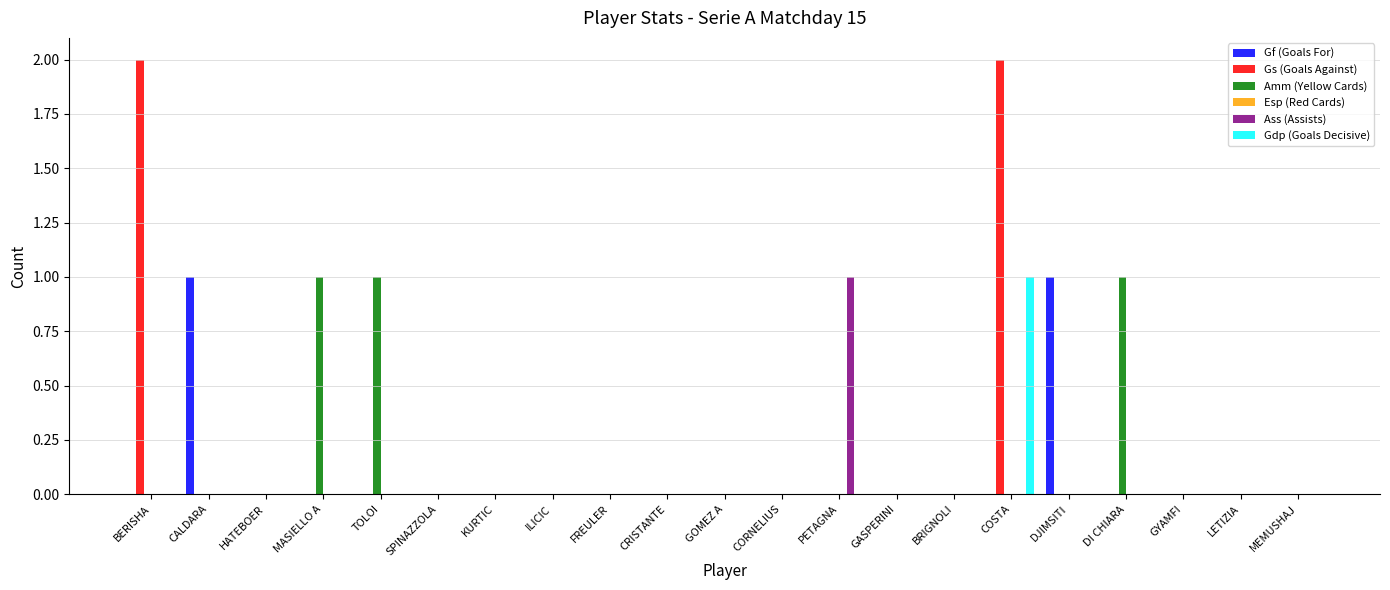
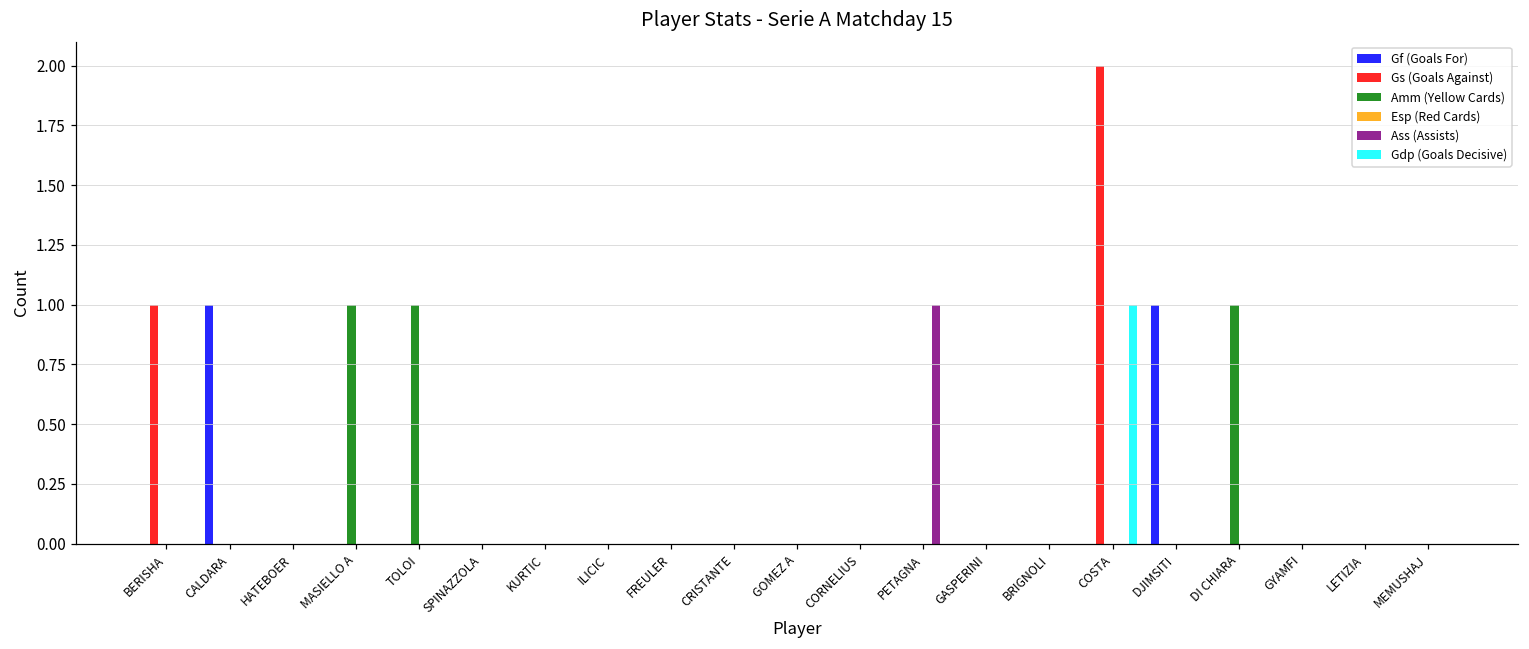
  {
    "Gf (Goals For)": {
      "BERISHA": 0,
      "CALDARA": 1,
      "HATEBOER": 0,
      "MASIELLO A": 0,
      "TOLOI": 0,
      "SPINAZZOLA": 0,
      "KURTIC": 0,
      "ILICIC": 0,
      "FREULER": 0,
      "CRISTANTE": 0,
      "GOMEZ A": 0,
      "CORNELIUS": 0,
      "PETAGNA": 0,
      "GASPERINI": 0,
      "BRIGNOLI": 0,
      "COSTA": 0,
      "DJIMSITI": 1,
      "DI CHIARA": 0,
      "GYAMFI": 0,
      "LETIZIA": 0,
      "MEMUSHAJ": 0
    },
    "Gs (Goals Against)": {
-     "BERISHA": 2,
+     "BERISHA": 1,
      "CALDARA": 0,
      "HATEBOER": 0,
      "MASIELLO A": 0,
      "TOLOI": 0,
      "SPINAZZOLA": 0,
      "KURTIC": 0,
      "ILICIC": 0,
      "FREULER": 0,
      "CRISTANTE": 0,
      "GOMEZ A": 0,
      "CORNELIUS": 0,
      "PETAGNA": 0,
      "GASPERINI": 0,
      "BRIGNOLI": 0,
      "COSTA": 2,
      "DJIMSITI": 0,
      "DI CHIARA": 0,
      "GYAMFI": 0,
      "LETIZIA": 0,
      "MEMUSHAJ": 0
    },
    "Amm (Yellow Cards)": {
      "BERISHA": 0,
      "CALDARA": 0,
      "HATEBOER": 0,
      "MASIELLO A": 1,
      "TOLOI": 1,
      "SPINAZZOLA": 0,
      "KURTIC": 0,
      "ILICIC": 0,
      "FREULER": 0,
      "CRISTANTE": 0,
      "GOMEZ A": 0,
      "CORNELIUS": 0,
      "PETAGNA": 0,
      "GASPERINI": 0,
      "BRIGNOLI": 0,
      "COSTA": 0,
      "DJIMSITI": 0,
      "DI CHIARA": 1,
      "GYAMFI": 0,
      "LETIZIA": 0,
      "MEMUSHAJ": 0
    },
    "Esp (Red Cards)": {
      "BERISHA": 0,
      "CALDARA": 0,
      "HATEBOER": 0,
      "MASIELLO A": 0,
      "TOLOI": 0,
      "SPINAZZOLA": 0,
      "KURTIC": 0,
      "ILICIC": 0,
      "FREULER": 0,
      "CRISTANTE": 0,
      "GOMEZ A": 0,
      "CORNELIUS": 0,
      "PETAGNA": 0,
      "GASPERINI": 0,
      "BRIGNOLI": 0,
      "COSTA": 0,
      "DJIMSITI": 0,
      "DI CHIARA": 0,
      "GYAMFI": 0,
      "LETIZIA": 0,
      "MEMUSHAJ": 0
    },
    "Ass (Assists)": {
      "BERISHA": 0,
      "CALDARA": 0,
      "HATEBOER": 0,
      "MASIELLO A": 0,
      "TOLOI": 0,
      "SPINAZZOLA": 0,
      "KURTIC": 0,
      "ILICIC": 0,
      "FREULER": 0,
      "CRISTANTE": 0,
      "GOMEZ A": 0,
      "CORNELIUS": 0,
      "PETAGNA": 1,
      "GASPERINI": 0,
      "BRIGNOLI": 0,
      "COSTA": 0,
      "DJIMSITI": 0,
      "DI CHIARA": 0,
      "GYAMFI": 0,
      "LETIZIA": 0,
      "MEMUSHAJ": 0
    },
    "Gdp (Goals Decisive)": {
      "BERISHA": 0,
      "CALDARA": 0,
      "HATEBOER": 0,
      "MASIELLO A": 0,
      "TOLOI": 0,
      "SPINAZZOLA": 0,
      "KURTIC": 0,
      "ILICIC": 0,
      "FREULER": 0,
      "CRISTANTE": 0,
      "GOMEZ A": 0,
      "CORNELIUS": 0,
      "PETAGNA": 0,
      "GASPERINI": 0,
      "BRIGNOLI": 0,
      "COSTA": 1,
      "DJIMSITI": 0,
      "DI CHIARA": 0,
      "GYAMFI": 0,
      "LETIZIA": 0,
      "MEMUSHAJ": 0
    }
  }
